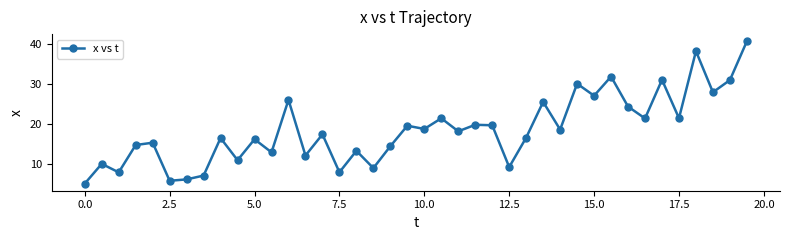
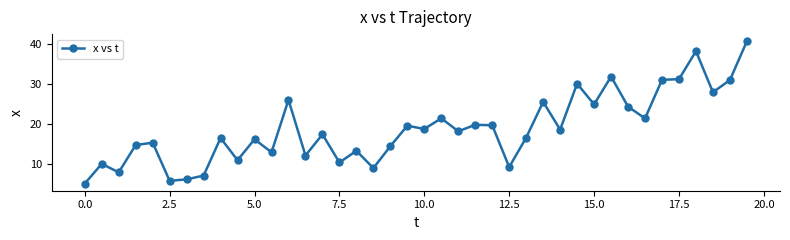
  {
    "0.0": 5,
    "2.5": 6,
    "5.0": 16,
-   "7.5": 8,
+   "7.5": 10,
    "10.0": 19,
    "12.5": 9,
-   "15.0": 27,
-   "17.5": 21
+   "15.0": 25,
+   "17.5": 31
  }
